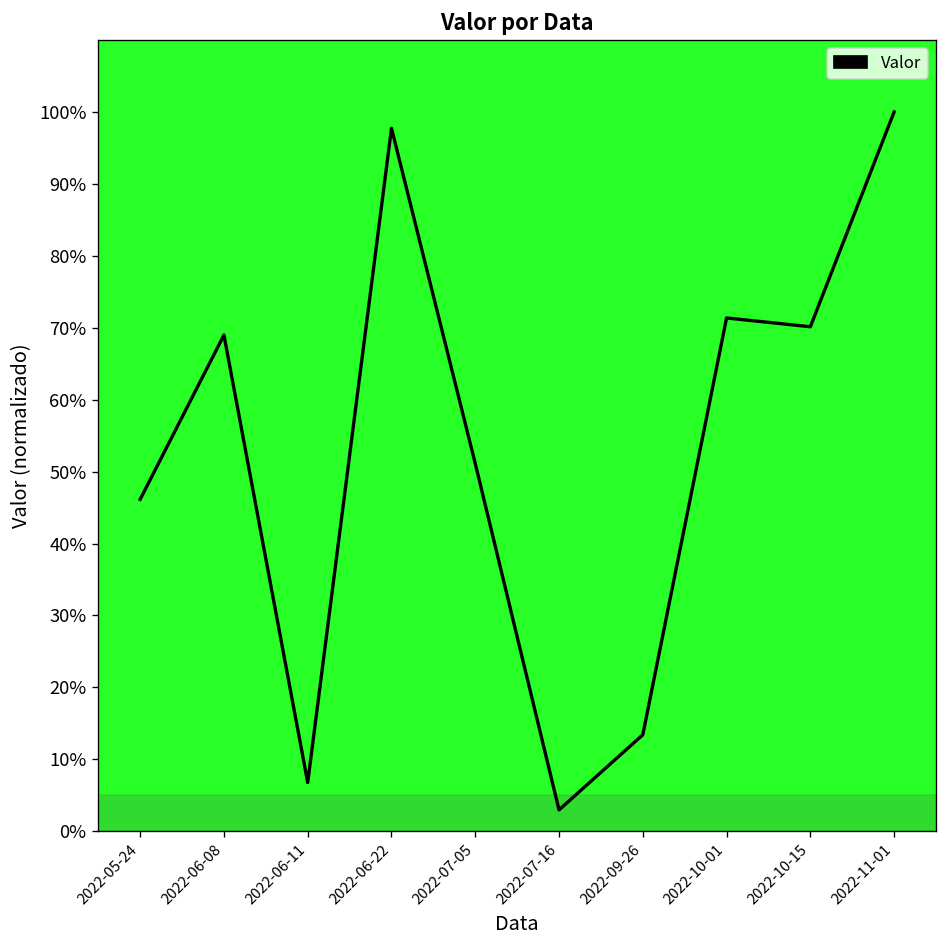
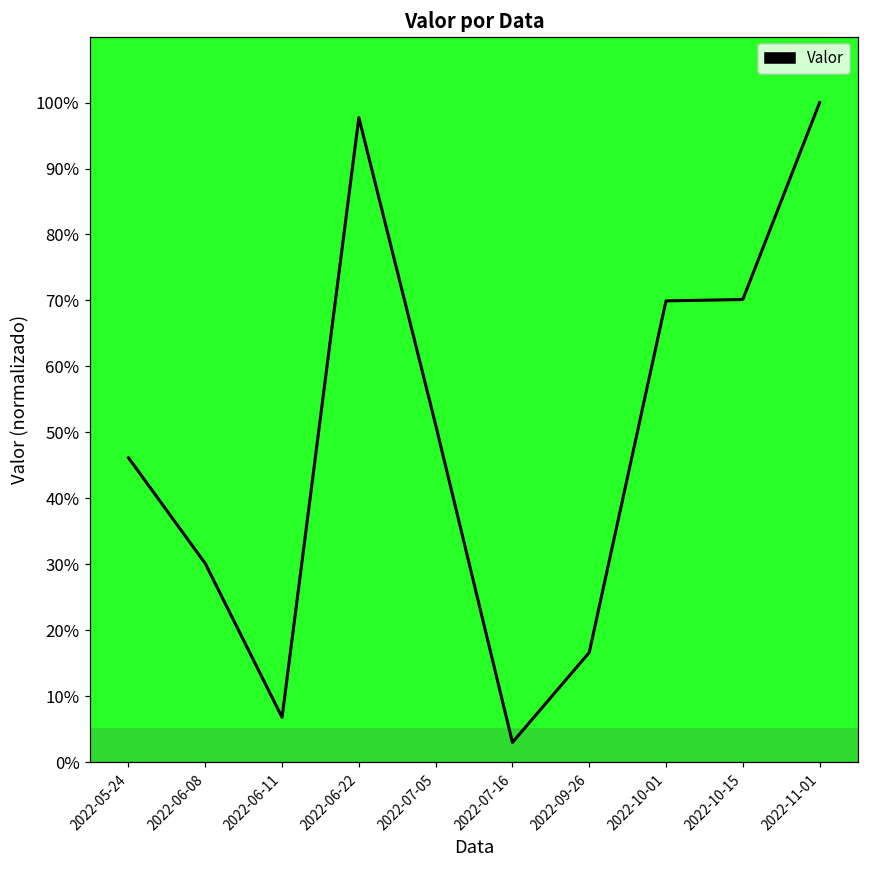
  {
    "2022-05-24": "46%",
-   "2022-06-08": "69%",
+   "2022-06-08": "30%",
    "2022-06-11": "7%",
    "2022-06-22": "98%",
    "2022-07-05": "51%",
-   "2022-09-26": "13%",
-   "2022-10-01": "71%",
+   "2022-09-26": "17%",
+   "2022-10-01": "70%",
    "2022-10-15": "70%",
    "2022-11-01": "100%"
  }
